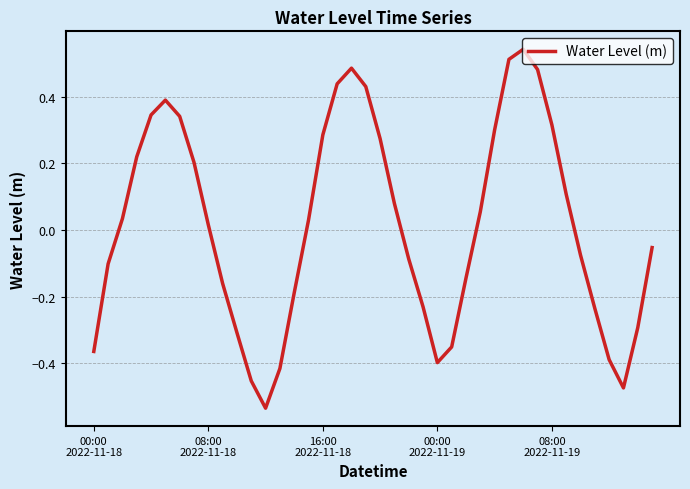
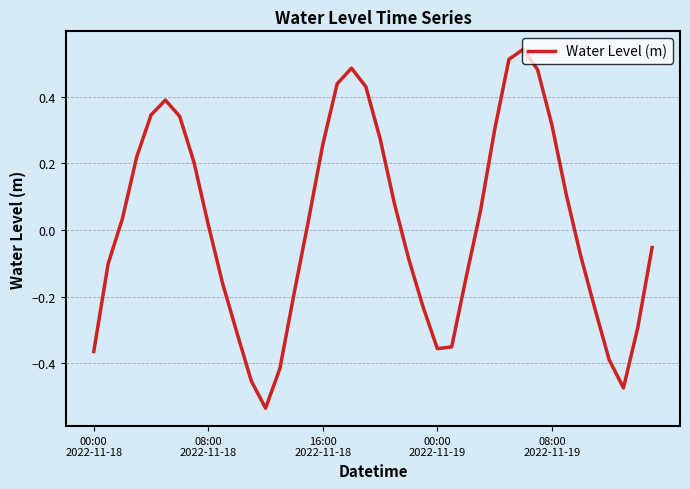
  {
    "00:00 2022-11-18": -0.36,
    "08:00 2022-11-18": 0.02,
-   "16:00 2022-11-18": 0.29,
-   "00:00 2022-11-19": -0.40,
+   "16:00 2022-11-18": 0.26,
+   "00:00 2022-11-19": -0.36,
    "08:00 2022-11-19": 0.32
  }
